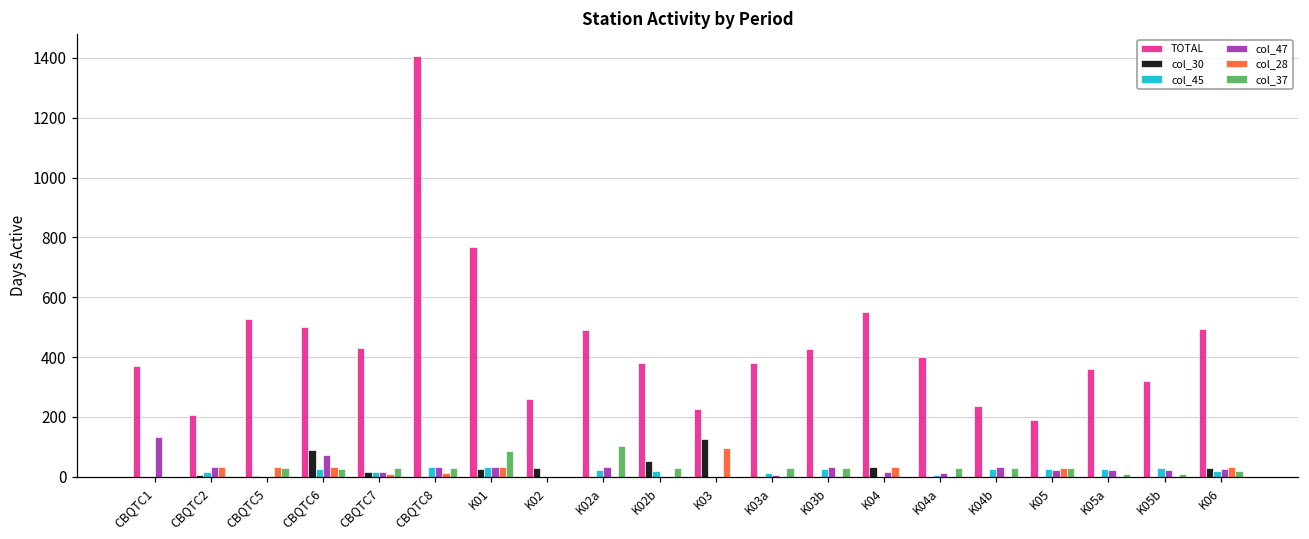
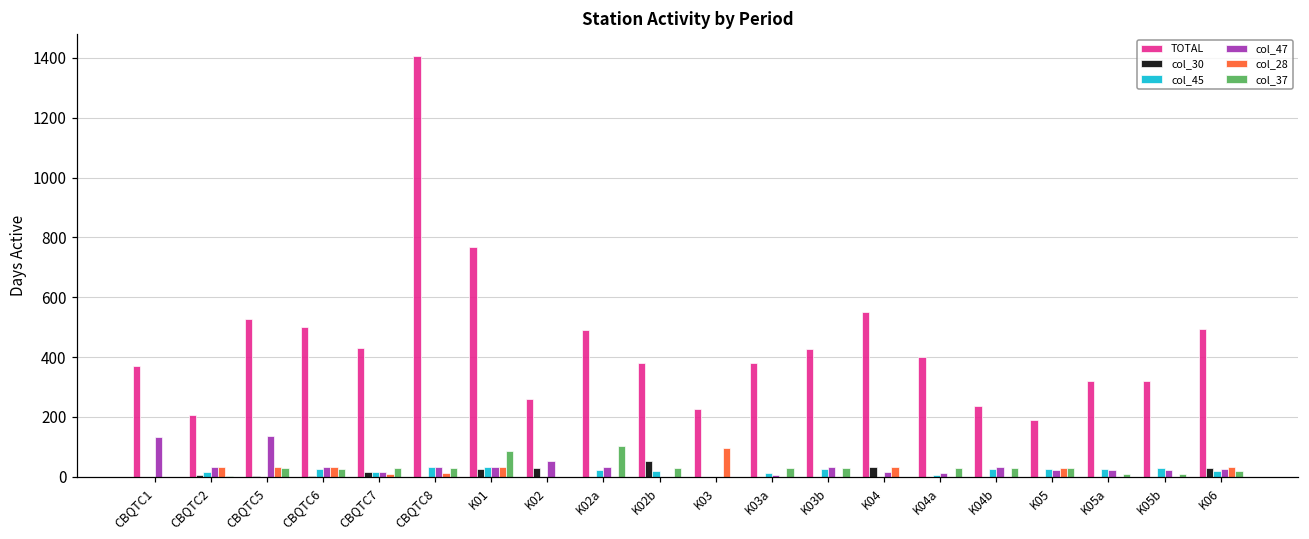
  {
    "TOTAL": {
      "CBQTC1": 370,
      "CBQTC2": 210,
      "CBQTC5": 530,
      "CBQTC6": 500,
      "CBQTC7": 430,
      "CBQTC8": 1410,
      "K01": 770,
      "K02": 260,
      "K02a": 490,
      "K02b": 380,
      "K03": 230,
      "K03a": 380,
      "K03b": 430,
      "K04": 550,
      "K04a": 400,
      "K04b": 240,
      "K05": 190,
-     "K05a": 360,
+     "K05a": 320,
      "K05b": 320,
      "K06": 500
    },
    "col_30": {
      "CBQTC1": 0,
-     "CBQTC6": 90,
+     "CBQTC6": 0,
      "CBQTC7": 20,
      "CBQTC8": 0,
      "K01": 30,
      "K02": 30,
      "K02a": 0,
      "K02b": 50,
-     "K03": 130,
+     "K03": 0,
      "K03a": 0,
      "K03b": 0,
      "K04": 30,
      "K04a": 0,
      "K04b": 0,
      "K05": 0,
      "K05a": 0,
      "K05b": 0,
      "K06": 30
    },
    "col_45": {
      "CBQTC1": 0,
      "CBQTC2": 20,
      "CBQTC5": 0,
      "CBQTC6": 30,
      "CBQTC7": 20,
      "CBQTC8": 30,
      "K01": 30,
      "K02": 0,
      "K02a": 20,
      "K02b": 20,
      "K03": 0,
      "K03a": 10,
      "K03b": 30,
      "K04": 0,
      "K04b": 30,
      "K05": 30,
      "K05a": 30,
      "K05b": 30,
      "K06": 20
    },
    "col_47": {
      "CBQTC1": 130,
      "CBQTC2": 30,
-     "CBQTC5": 0,
-     "CBQTC6": 70,
+     "CBQTC5": 140,
+     "CBQTC6": 30,
      "CBQTC7": 10,
      "CBQTC8": 30,
      "K01": 30,
-     "K02": 0,
+     "K02": 50,
      "K02a": 30,
      "K02b": 0,
      "K03": 0,
      "K03b": 30,
      "K04": 10,
      "K04a": 10,
      "K04b": 30,
      "K05": 20,
      "K05a": 20,
      "K05b": 20,
      "K06": 30
    },
    "col_28": {
      "CBQTC1": 0,
      "CBQTC2": 30,
      "CBQTC5": 30,
      "CBQTC6": 30,
      "CBQTC8": 10,
      "K01": 30,
      "K02": 0,
      "K02a": 0,
      "K02b": 0,
      "K03": 100,
      "K03a": 0,
      "K03b": 0,
      "K04": 30,
      "K04a": 0,
      "K04b": 0,
      "K05": 30,
      "K05a": 0,
      "K05b": 0,
      "K06": 30
    },
    "col_37": {
      "CBQTC1": 0,
      "CBQTC5": 30,
      "CBQTC6": 30,
      "CBQTC7": 30,
      "CBQTC8": 30,
      "K01": 90,
      "K02": 0,
      "K02a": 100,
      "K02b": 30,
      "K03": 0,
      "K03a": 30,
      "K03b": 30,
      "K04": 0,
      "K04a": 30,
      "K04b": 30,
      "K05": 30,
      "K06": 20
    }
  }
